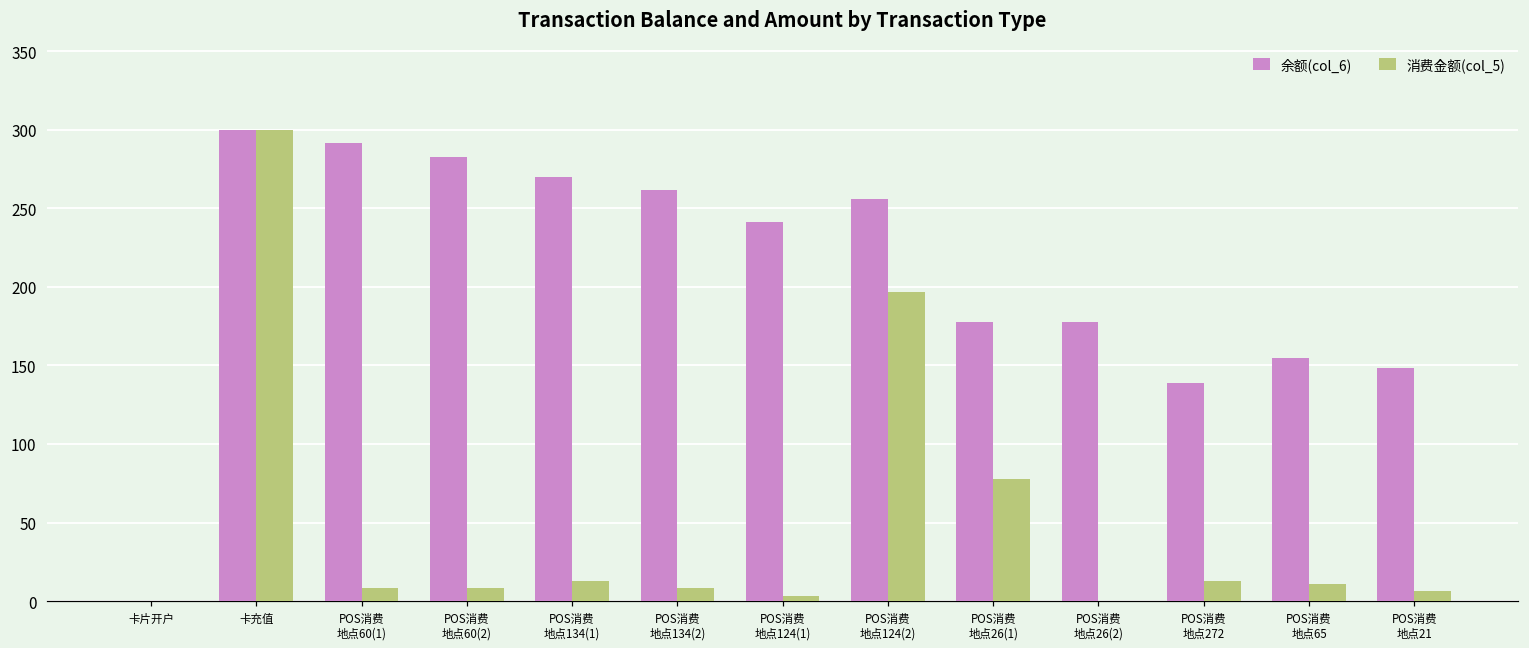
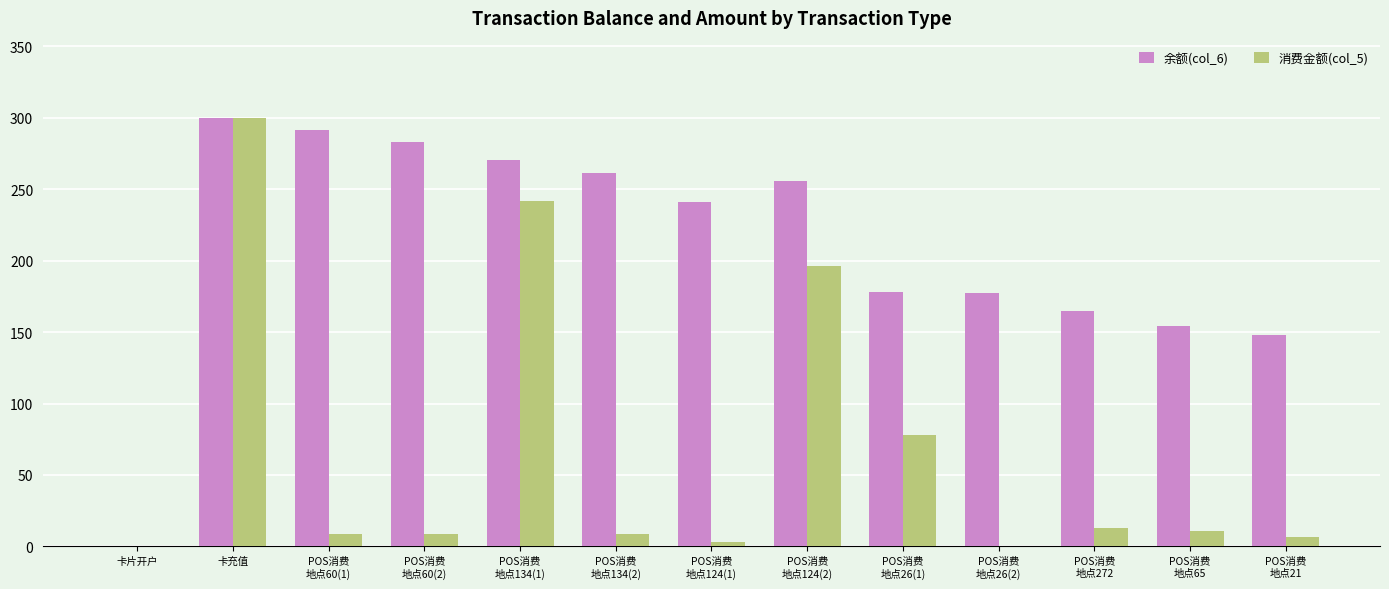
  {
    "余额(col_6)": {
      "卡片开户": 0,
      "卡充值": 300,
      "POS消费 地点60(1)": 291,
      "POS消费 地点60(2)": 283,
      "POS消费 地点134(1)": 270,
      "POS消费 地点134(2)": 262,
      "POS消费 地点124(1)": 241,
      "POS消费 地点124(2)": 256,
      "POS消费 地点26(1)": 178,
      "POS消费 地点26(2)": 178,
-     "POS消费 地点272": 139,
+     "POS消费 地点272": 165,
      "POS消费 地点65": 154,
      "POS消费 地点21": 148
    },
    "消费金额(col_5)": {
      "卡片开户": 0,
      "卡充值": 300,
      "POS消费 地点60(1)": 9,
      "POS消费 地点60(2)": 9,
-     "POS消费 地点134(1)": 13,
+     "POS消费 地点134(1)": 242,
      "POS消费 地点134(2)": 9,
      "POS消费 地点124(1)": 3,
      "POS消费 地点124(2)": 197,
      "POS消费 地点26(1)": 78,
      "POS消费 地点272": 13,
      "POS消费 地点65": 11,
      "POS消费 地点21": 6
    }
  }
